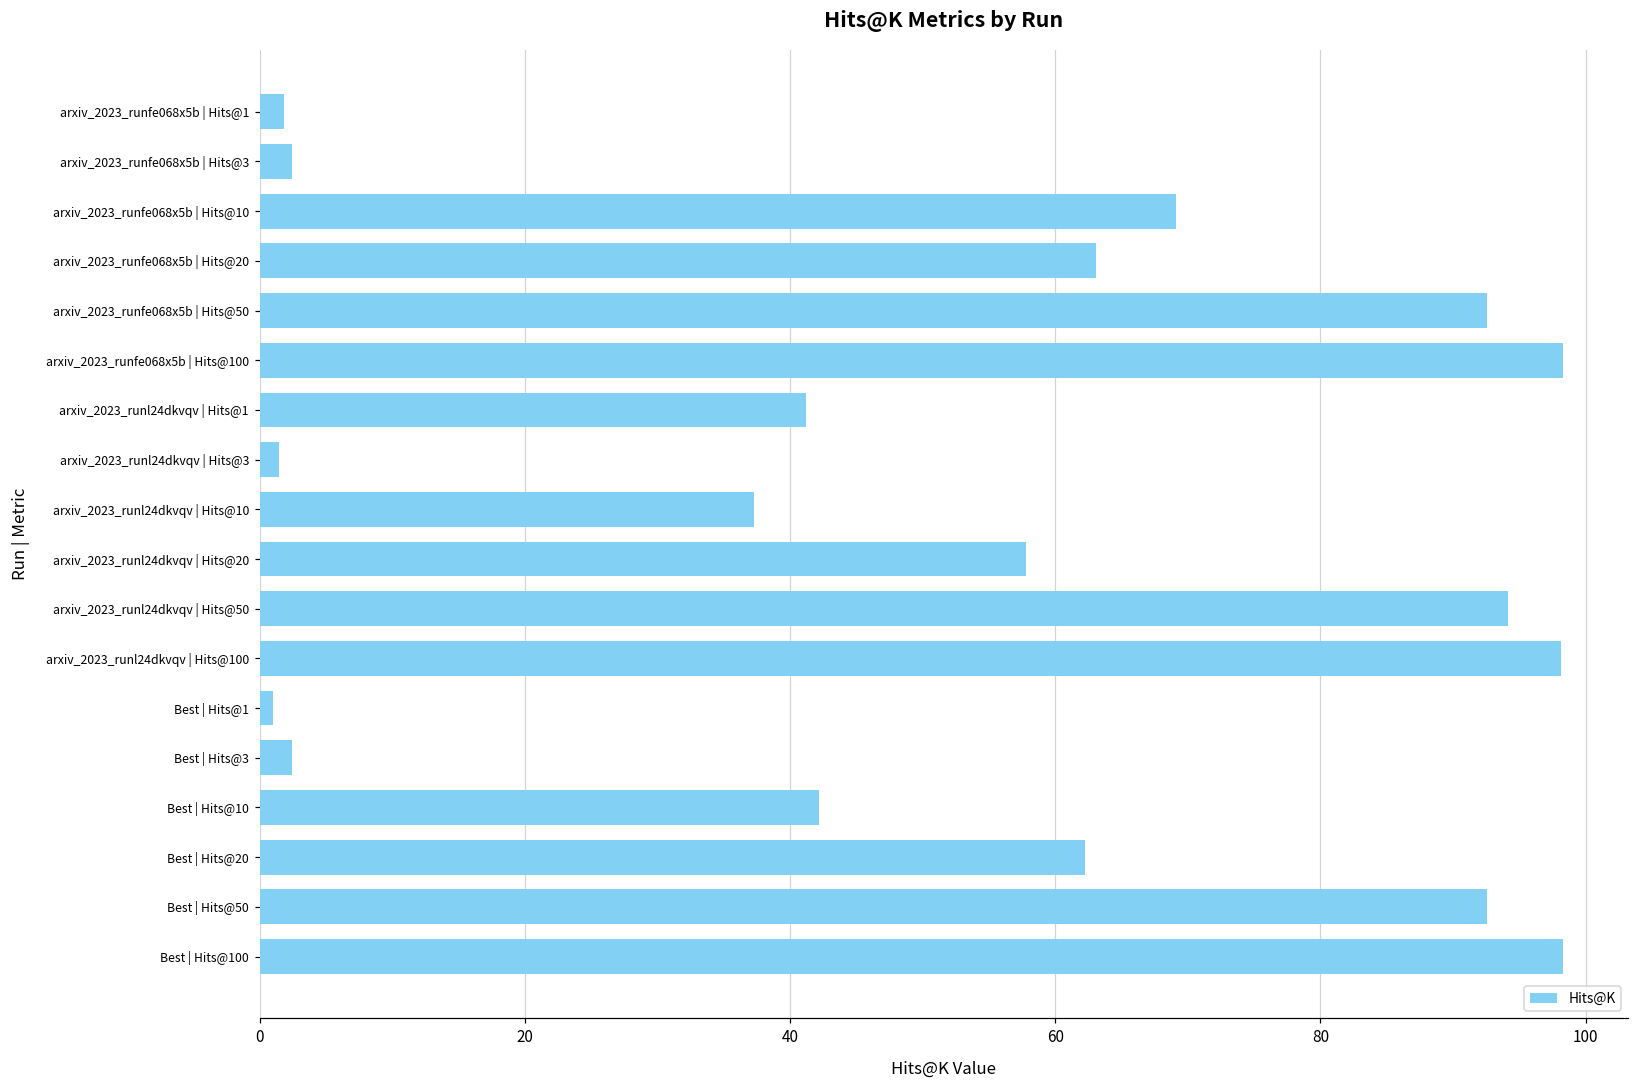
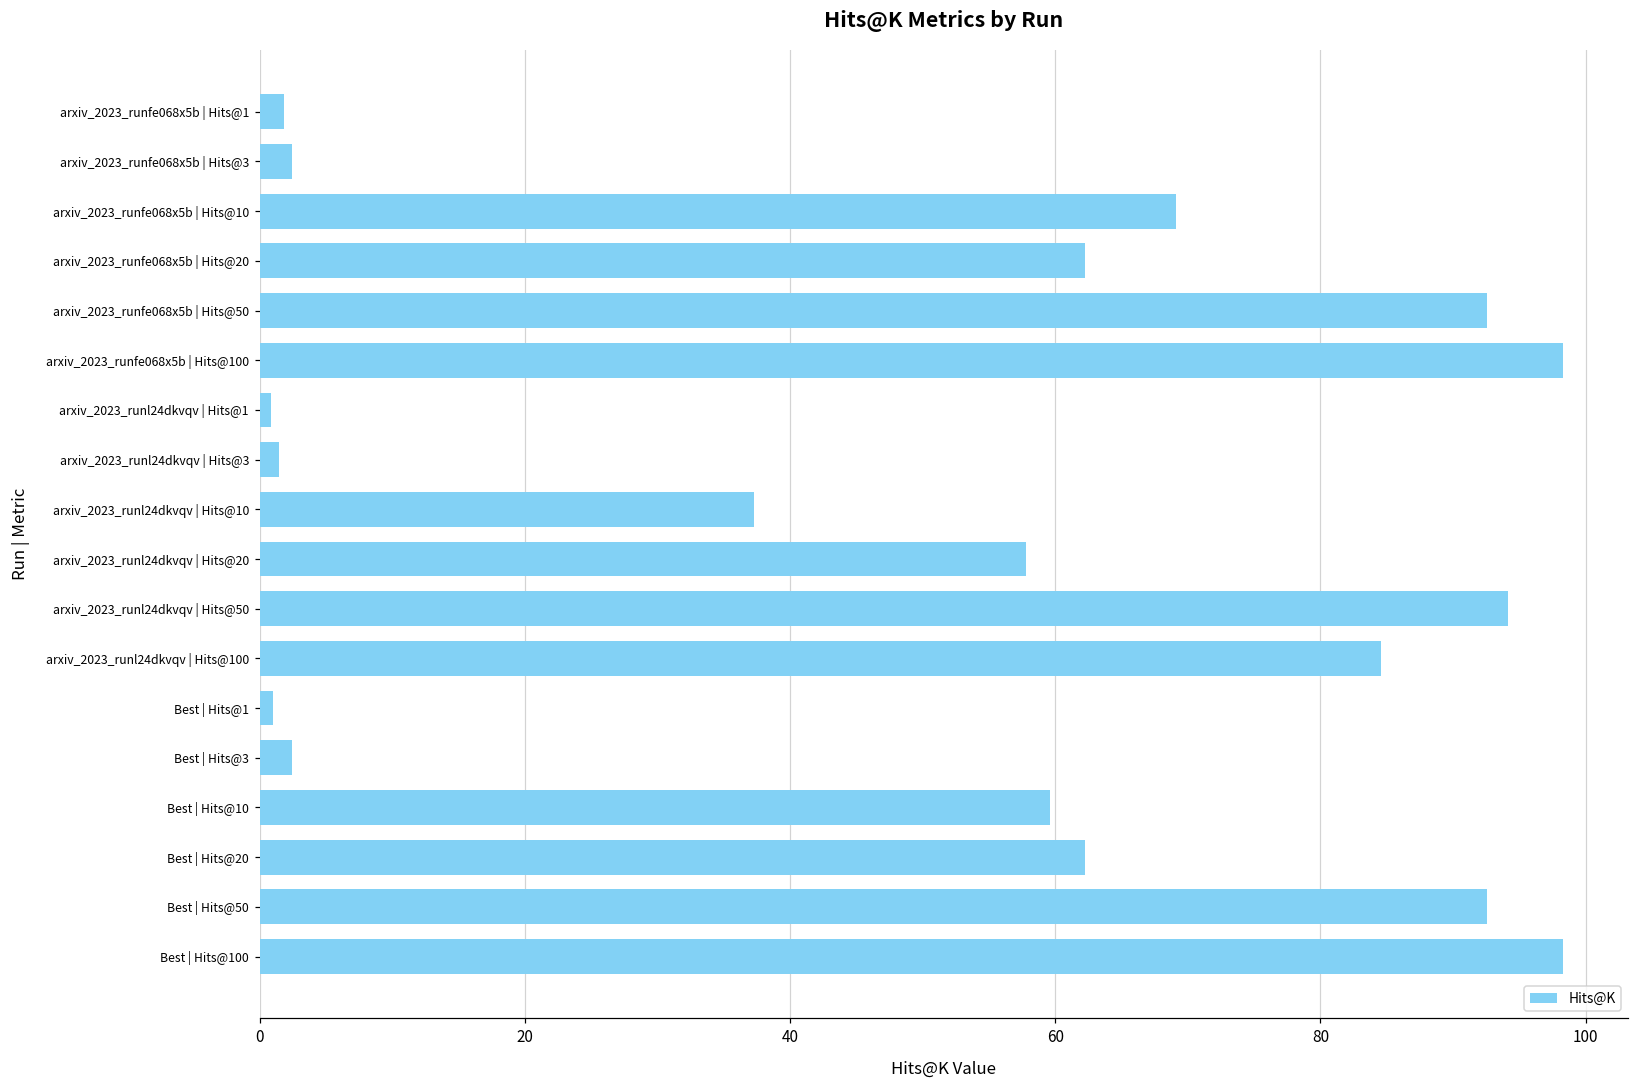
  {
    "arxiv_2023_runfe068x5b | Hits@1": 1.8,
    "arxiv_2023_runfe068x5b | Hits@3": 2.5,
    "arxiv_2023_runfe068x5b | Hits@10": 69.1,
-   "arxiv_2023_runfe068x5b | Hits@20": 63.1,
+   "arxiv_2023_runfe068x5b | Hits@20": 62.3,
    "arxiv_2023_runfe068x5b | Hits@50": 92.6,
    "arxiv_2023_runfe068x5b | Hits@100": 98.3,
-   "arxiv_2023_runl24dkvqv | Hits@1": 41.2,
+   "arxiv_2023_runl24dkvqv | Hits@1": 0.9,
    "arxiv_2023_runl24dkvqv | Hits@3": 1.5,
    "arxiv_2023_runl24dkvqv | Hits@10": 37.3,
    "arxiv_2023_runl24dkvqv | Hits@20": 57.8,
    "arxiv_2023_runl24dkvqv | Hits@50": 94.1,
-   "arxiv_2023_runl24dkvqv | Hits@100": 98.2,
+   "arxiv_2023_runl24dkvqv | Hits@100": 84.6,
    "Best | Hits@1": 1.0,
    "Best | Hits@3": 2.5,
-   "Best | Hits@10": 42.2,
+   "Best | Hits@10": 59.6,
    "Best | Hits@20": 62.3,
    "Best | Hits@50": 92.6,
    "Best | Hits@100": 98.3
  }
